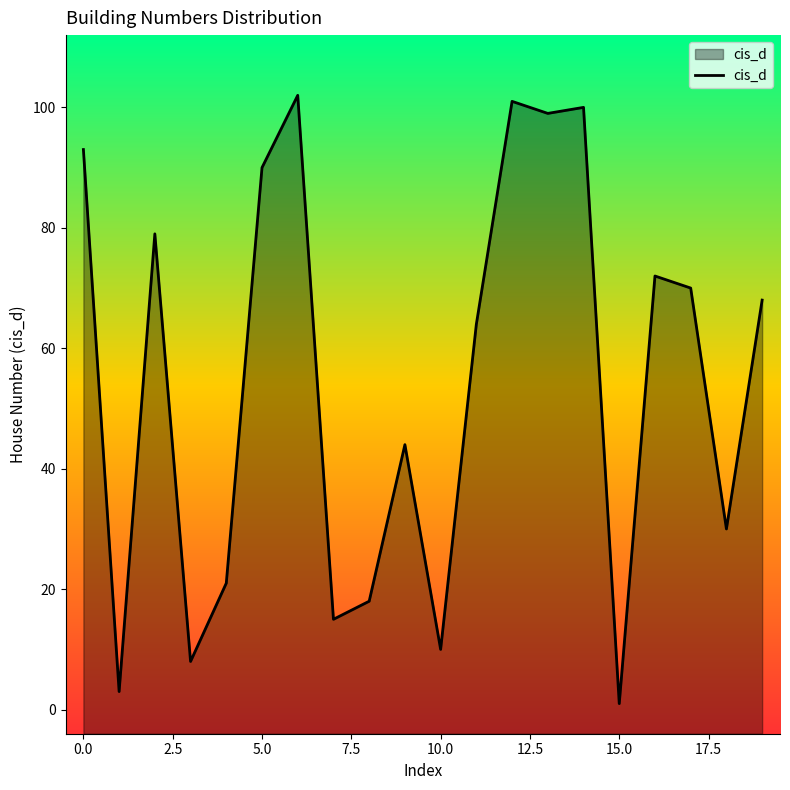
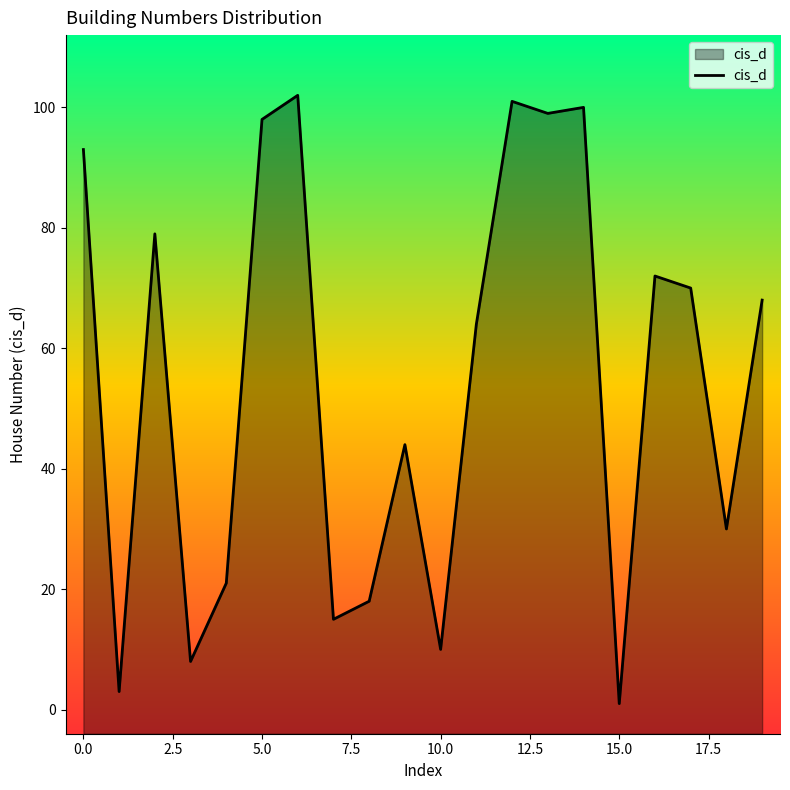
  {
    "0.0": 93,
-   "5.0": 90,
+   "5.0": 98,
    "10.0": 10,
    "15.0": 1
  }
